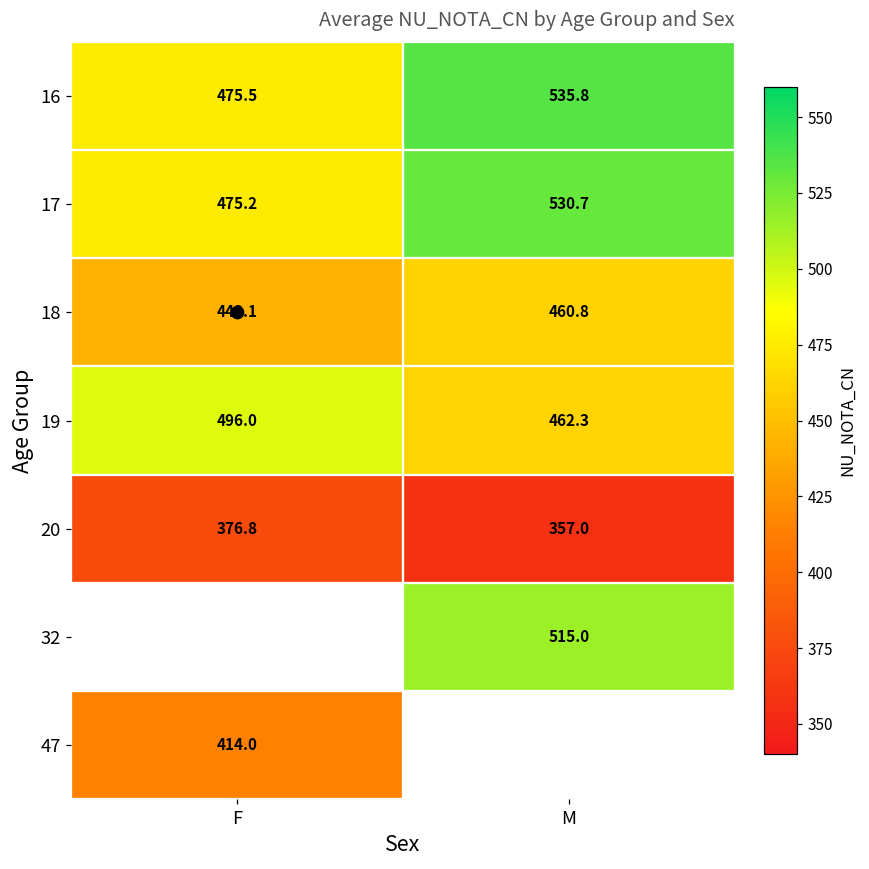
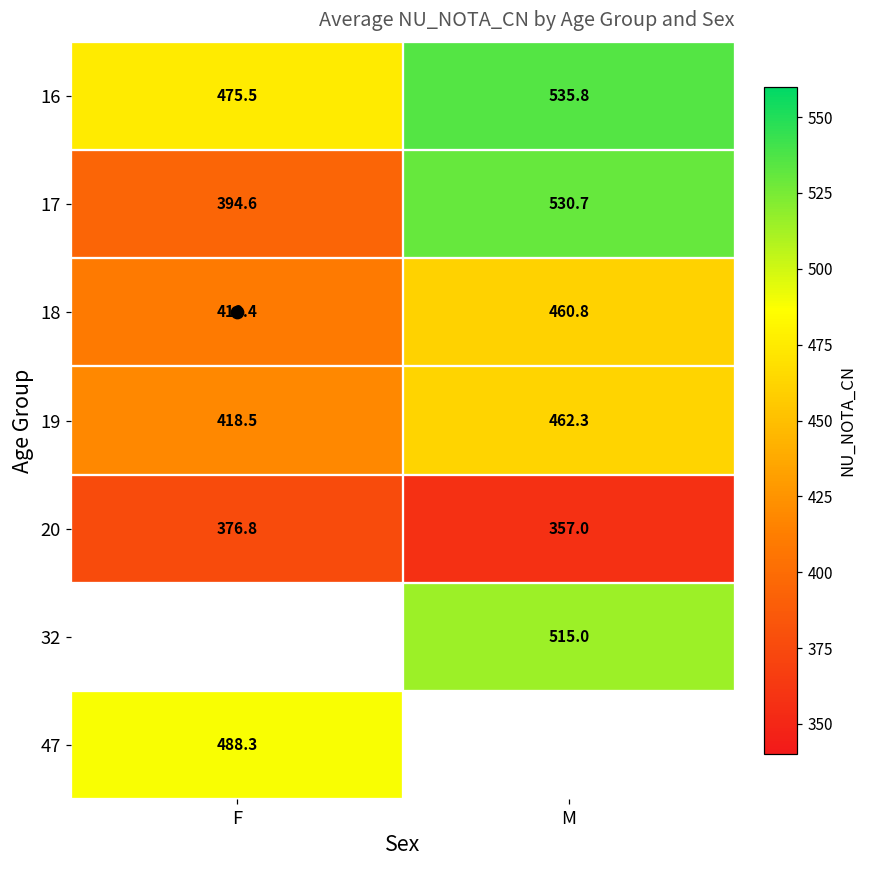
  {
    "16": {
      "F": 475.5,
      "M": 535.8
    },
    "17": {
-     "F": 475.2,
+     "F": 394.6,
      "M": 530.7
    },
    "18": {
-     "F": 443.1,
+     "F": 410.4,
      "M": 460.8
    },
    "19": {
-     "F": 496.0,
+     "F": 418.5,
      "M": 462.3
    },
    "20": {
      "F": 376.8,
      "M": 357.0
    },
    "32": {
      "M": 515.0
    },
    "47": {
-     "F": 414.0
+     "F": 488.3
    }
  }
